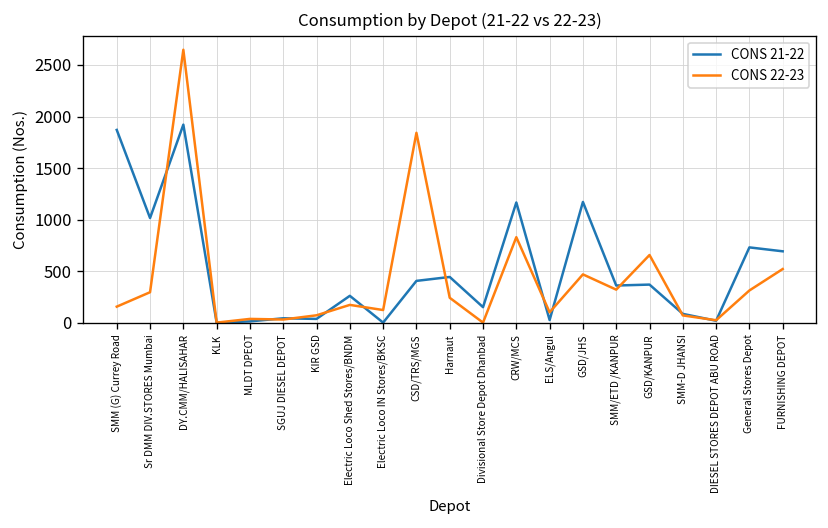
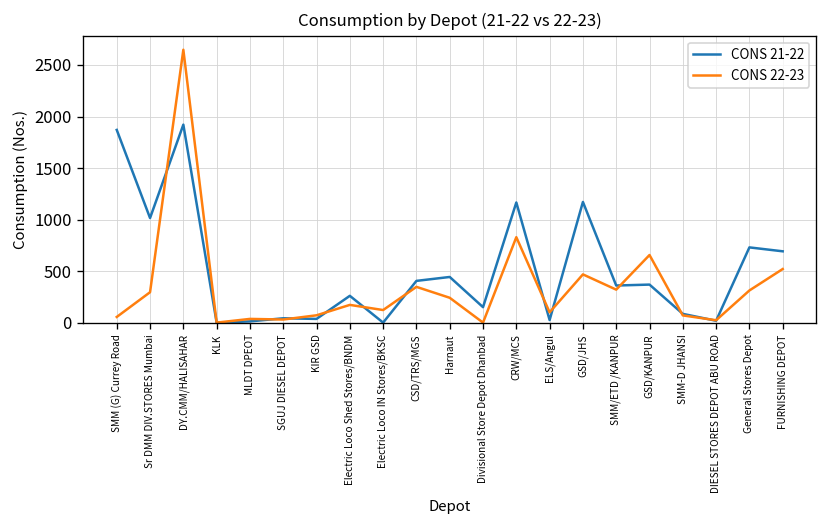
  {
    "CONS 21-22": {
      "SMM (G) Currey Road": 1900,
      "Sr DMM DIV.STORES Mumbai": 1000,
      "DY.CMM/HALISAHAR": 1900,
      "KIR GSD": 0,
      "Electric Loco Shed Stores/BNDM": 300,
      "Electric Loco IN Stores/BKSC": 0,
      "CSD/TRS/MGS": 400,
      "Harnaut": 400,
      "Divisional Store Depot Dhanbad": 200,
      "CRW/MCS": 1200,
      "ELS/Angul": 0,
      "GSD/JHS": 1200,
      "SMM/ETD /KANPUR": 400,
      "GSD/KANPUR": 400,
      "General Stores Depot": 700,
      "FURNISHING DEPOT": 700
    },
    "CONS 22-23": {
-     "SMM (G) Currey Road": 200,
+     "SMM (G) Currey Road": 100,
      "Sr DMM DIV.STORES Mumbai": 300,
      "DY.CMM/HALISAHAR": 2600,
      "KIR GSD": 100,
      "Electric Loco Shed Stores/BNDM": 200,
      "Electric Loco IN Stores/BKSC": 100,
-     "CSD/TRS/MGS": 1800,
+     "CSD/TRS/MGS": 300,
      "Harnaut": 200,
      "Divisional Store Depot Dhanbad": 0,
      "CRW/MCS": 800,
      "ELS/Angul": 100,
      "GSD/JHS": 500,
      "SMM/ETD /KANPUR": 300,
      "GSD/KANPUR": 700,
      "General Stores Depot": 300,
      "FURNISHING DEPOT": 500
    }
  }
